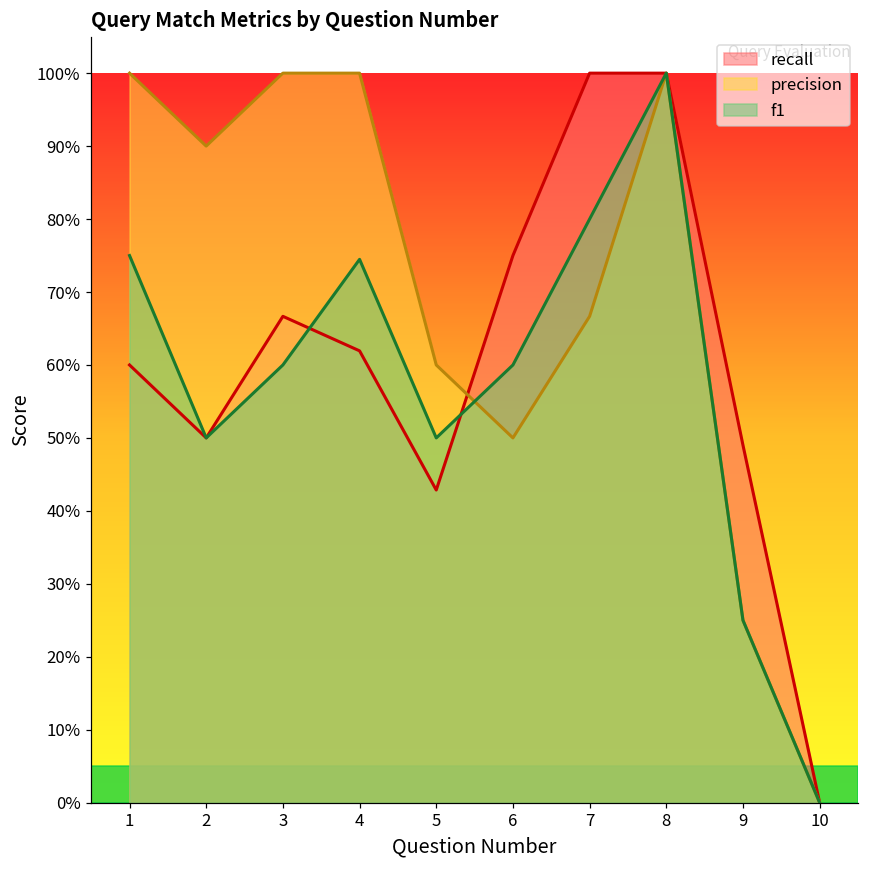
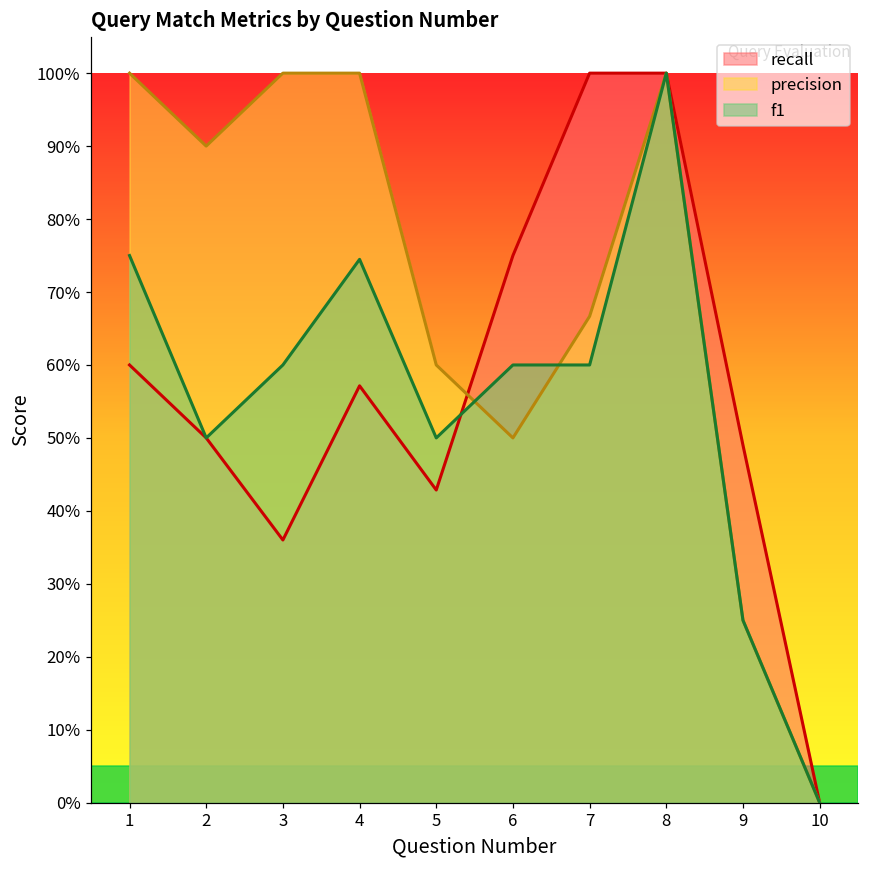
  {
    "recall": {
      "1": "60%",
-     "3": "67%",
-     "4": "62%",
+     "3": "36%",
+     "4": "57%",
      "5": "43%",
      "6": "75%",
      "7": "100%",
      "9": "49%"
    },
    "precision": {
      "1": "100%",
      "2": "90%",
      "3": "100%",
      "4": "100%",
      "5": "60%",
      "6": "50%",
      "7": "67%"
    },
    "f1": {
      "1": "75%",
      "3": "60%",
      "4": "74%",
      "5": "50%",
      "6": "60%",
-     "7": "80%"
+     "7": "60%"
    }
  }
